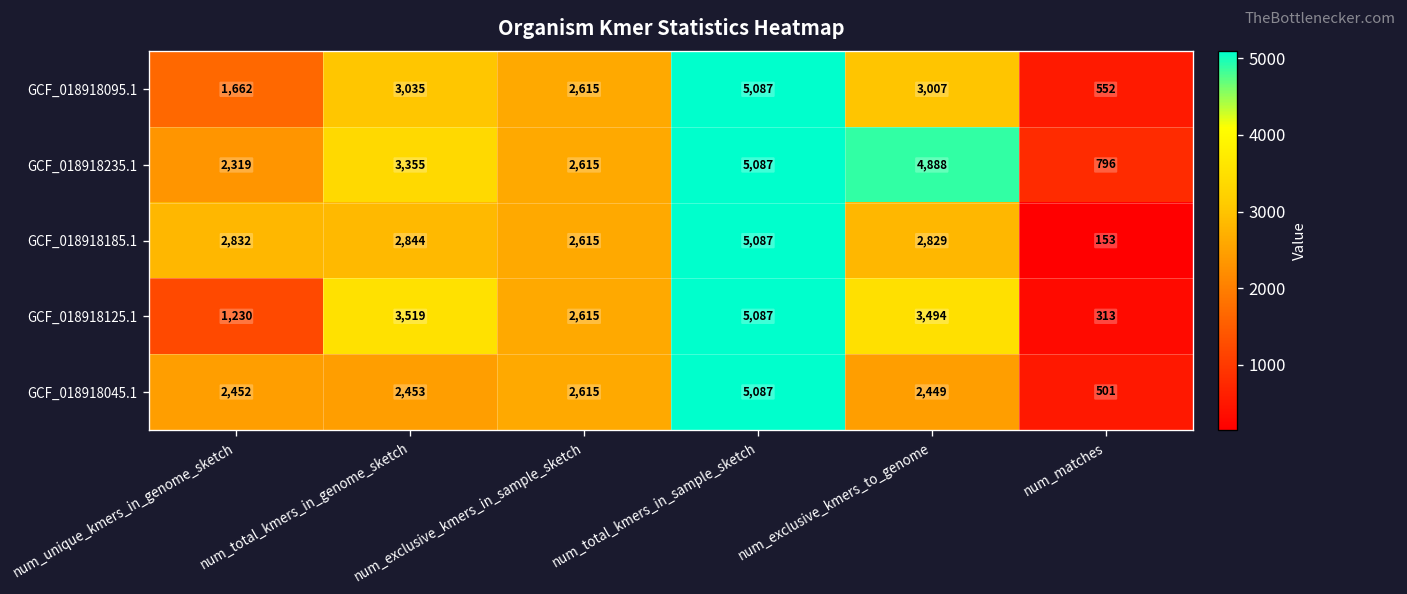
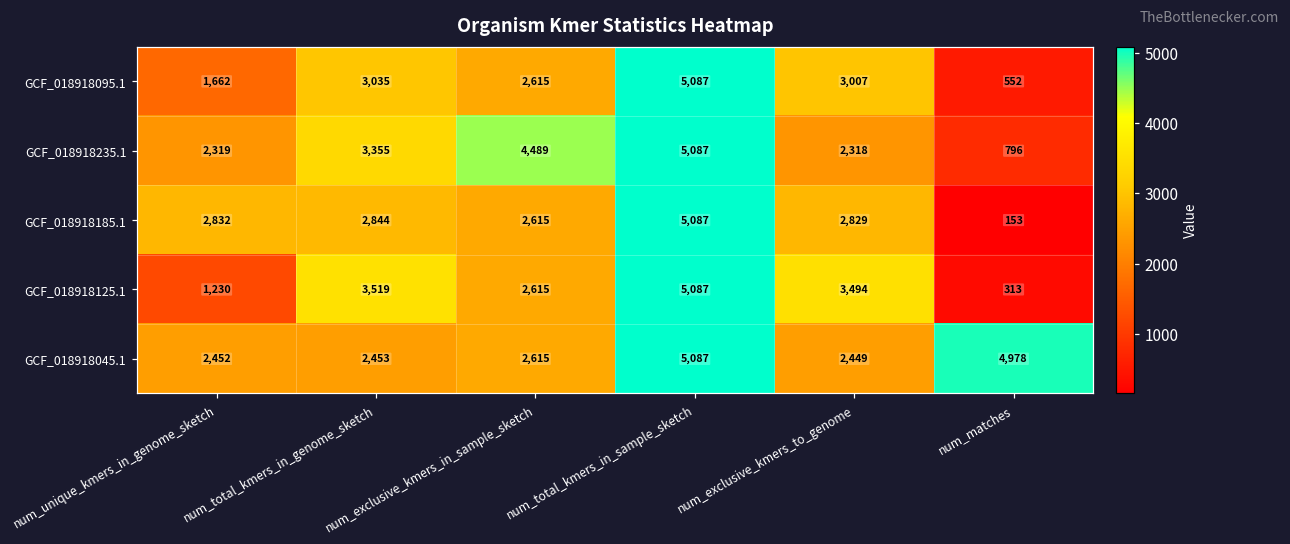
  {
    "GCF_018918235.1": {
-     "num_exclusive_kmers_in_sample_sketch": "2,615",
-     "num_exclusive_kmers_to_genome": "4,888"
+     "num_exclusive_kmers_in_sample_sketch": "4,489",
+     "num_exclusive_kmers_to_genome": "2,318"
    },
    "GCF_018918045.1": {
-     "num_matches": "501"
+     "num_matches": "4,978"
    }
  }
